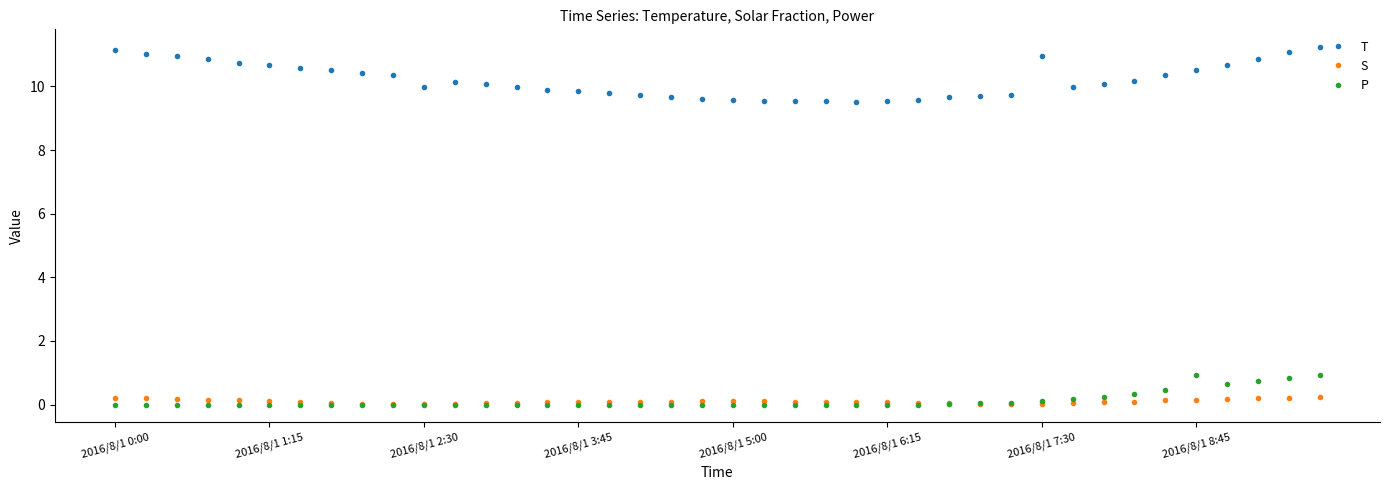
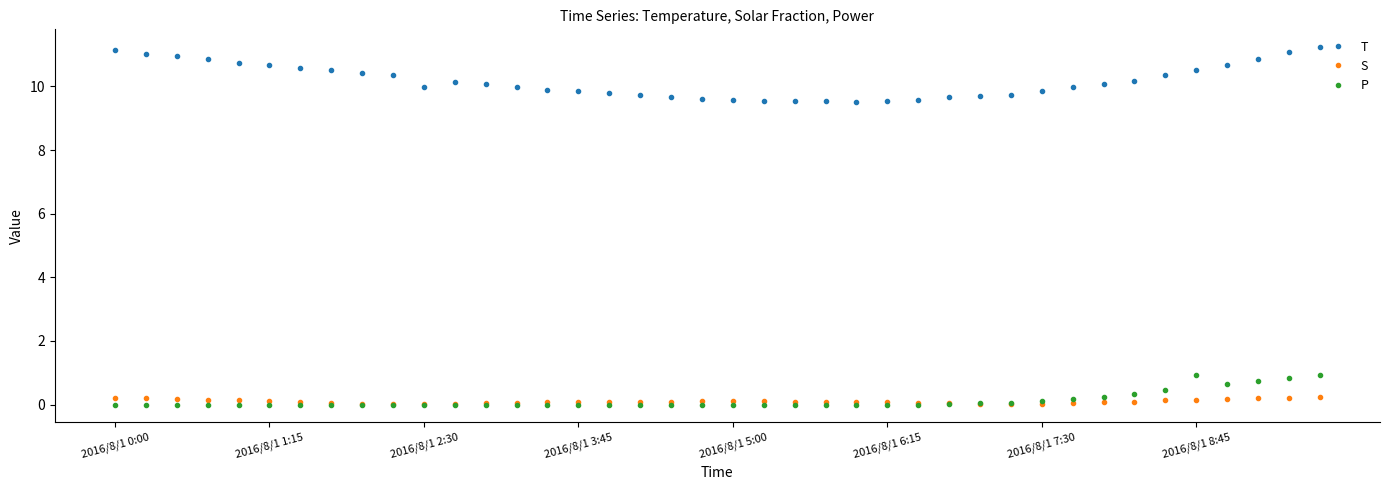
  {
    "T": {
      "2016/8/1 0:00": 11.2,
      "2016/8/1 1:15": 10.7,
      "2016/8/1 2:30": 10.0,
      "2016/8/1 3:45": 9.9,
      "2016/8/1 5:00": 9.6,
      "2016/8/1 6:15": 9.5,
-     "2016/8/1 7:30": 11.0,
+     "2016/8/1 7:30": 9.9,
      "2016/8/1 8:45": 10.5
    },
    "S": {
      "2016/8/1 0:00": 0.2,
      "2016/8/1 1:15": 0.1,
      "2016/8/1 3:45": 0.1,
      "2016/8/1 5:00": 0.1,
      "2016/8/1 7:30": 0.0,
      "2016/8/1 8:45": 0.2
    },
    "P": {
      "2016/8/1 0:00": 0.0,
      "2016/8/1 1:15": 0.0,
      "2016/8/1 3:45": 0.0,
      "2016/8/1 5:00": 0.0,
      "2016/8/1 7:30": 0.1,
      "2016/8/1 8:45": 0.9
    }
  }
